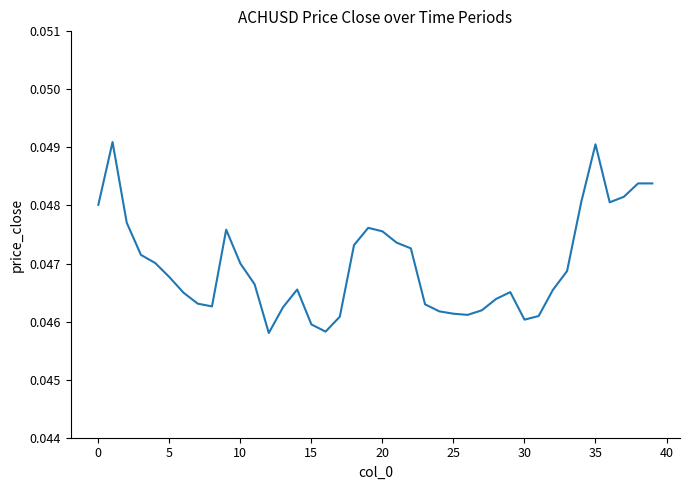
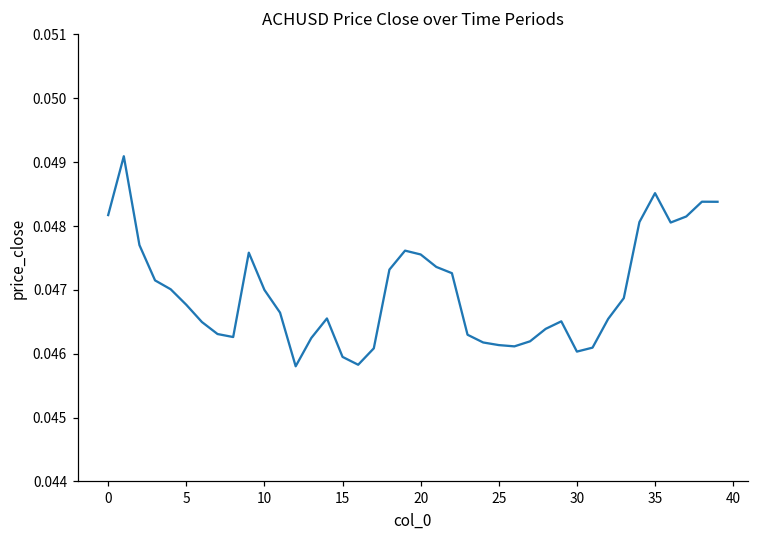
  {
-   "0": 0.0480,
+   "0": 0.0482,
    "5": 0.0468,
    "10": 0.0470,
    "15": 0.0460,
    "20": 0.0476,
    "25": 0.0461,
    "30": 0.0460,
-   "35": 0.0491
+   "35": 0.0485
  }
